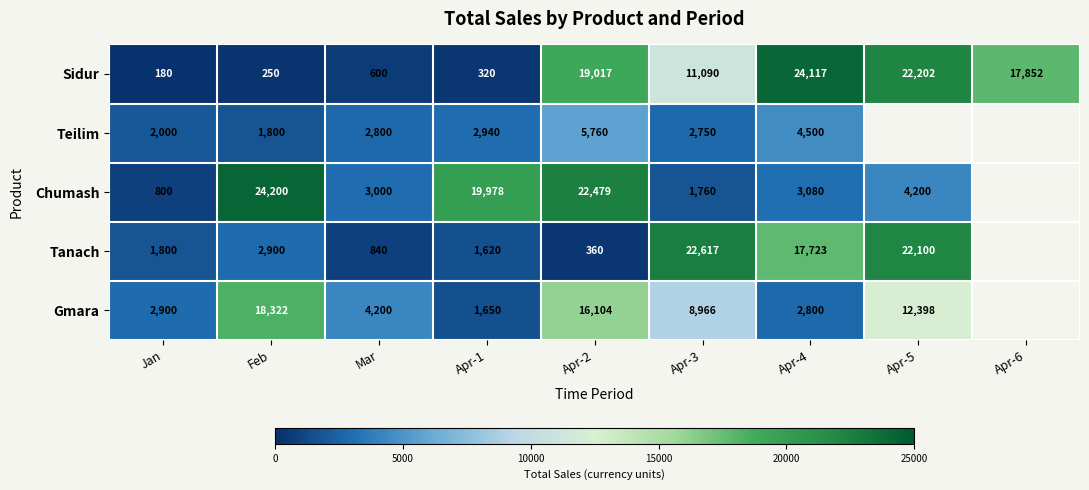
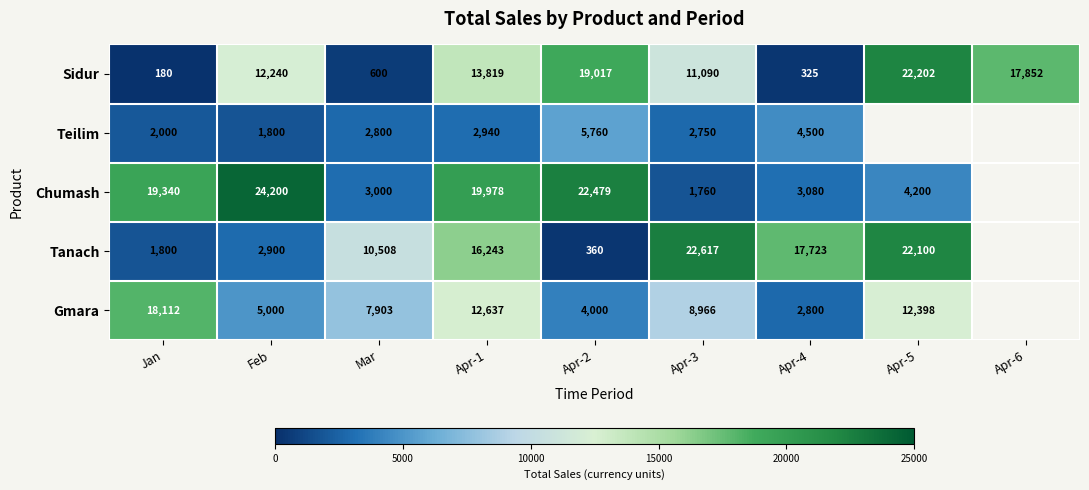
  {
    "Sidur": {
      "Jan": "180",
-     "Feb": "250",
+     "Feb": "12,240",
      "Mar": "600",
-     "Apr-1": "320",
+     "Apr-1": "13,819",
      "Apr-2": "19,017",
      "Apr-3": "11,090",
-     "Apr-4": "24,117",
+     "Apr-4": "325",
      "Apr-5": "22,202",
      "Apr-6": "17,852"
    },
    "Teilim": {
      "Jan": "2,000",
      "Feb": "1,800",
      "Mar": "2,800",
      "Apr-1": "2,940",
      "Apr-2": "5,760",
      "Apr-3": "2,750",
      "Apr-4": "4,500"
    },
    "Chumash": {
-     "Jan": "800",
+     "Jan": "19,340",
      "Feb": "24,200",
      "Mar": "3,000",
      "Apr-1": "19,978",
      "Apr-2": "22,479",
      "Apr-3": "1,760",
      "Apr-4": "3,080",
      "Apr-5": "4,200"
    },
    "Tanach": {
      "Jan": "1,800",
      "Feb": "2,900",
-     "Mar": "840",
-     "Apr-1": "1,620",
+     "Mar": "10,508",
+     "Apr-1": "16,243",
      "Apr-2": "360",
      "Apr-3": "22,617",
      "Apr-4": "17,723",
      "Apr-5": "22,100"
    },
    "Gmara": {
-     "Jan": "2,900",
-     "Feb": "18,322",
-     "Mar": "4,200",
-     "Apr-1": "1,650",
-     "Apr-2": "16,104",
+     "Jan": "18,112",
+     "Feb": "5,000",
+     "Mar": "7,903",
+     "Apr-1": "12,637",
+     "Apr-2": "4,000",
      "Apr-3": "8,966",
      "Apr-4": "2,800",
      "Apr-5": "12,398"
    }
  }
